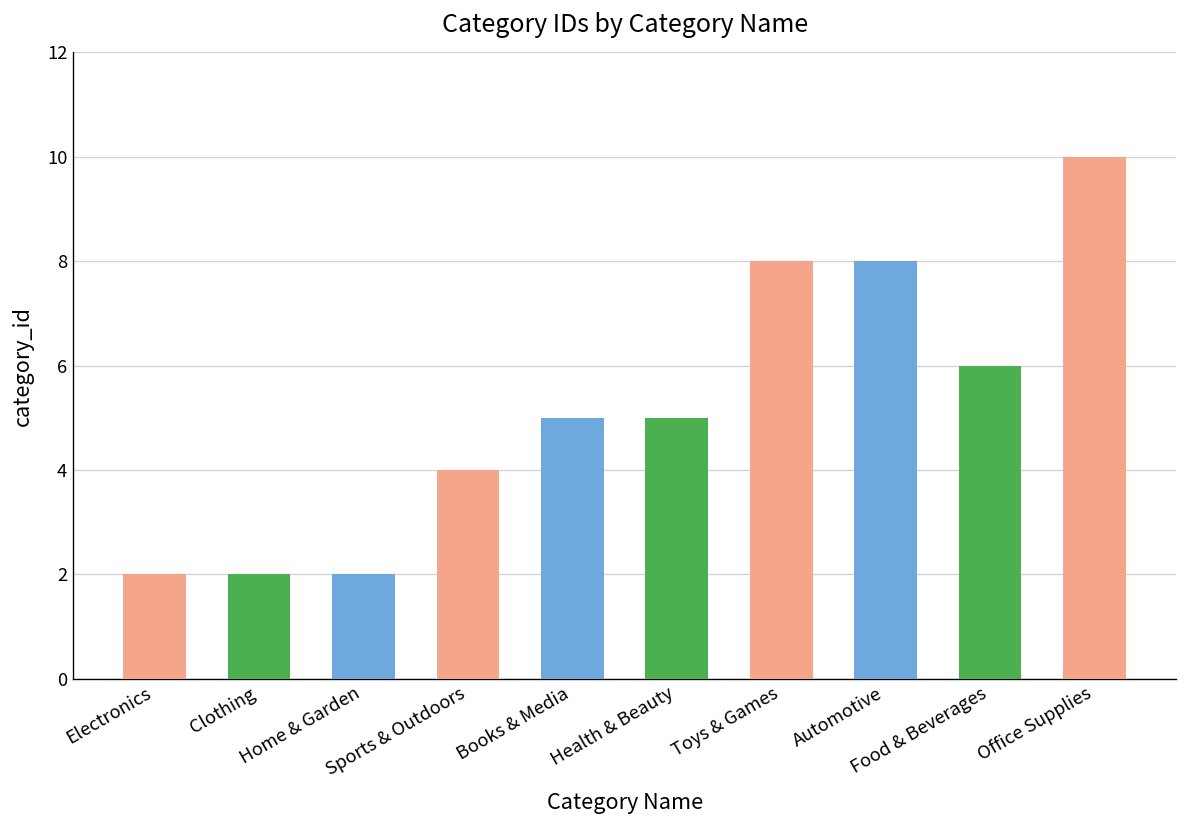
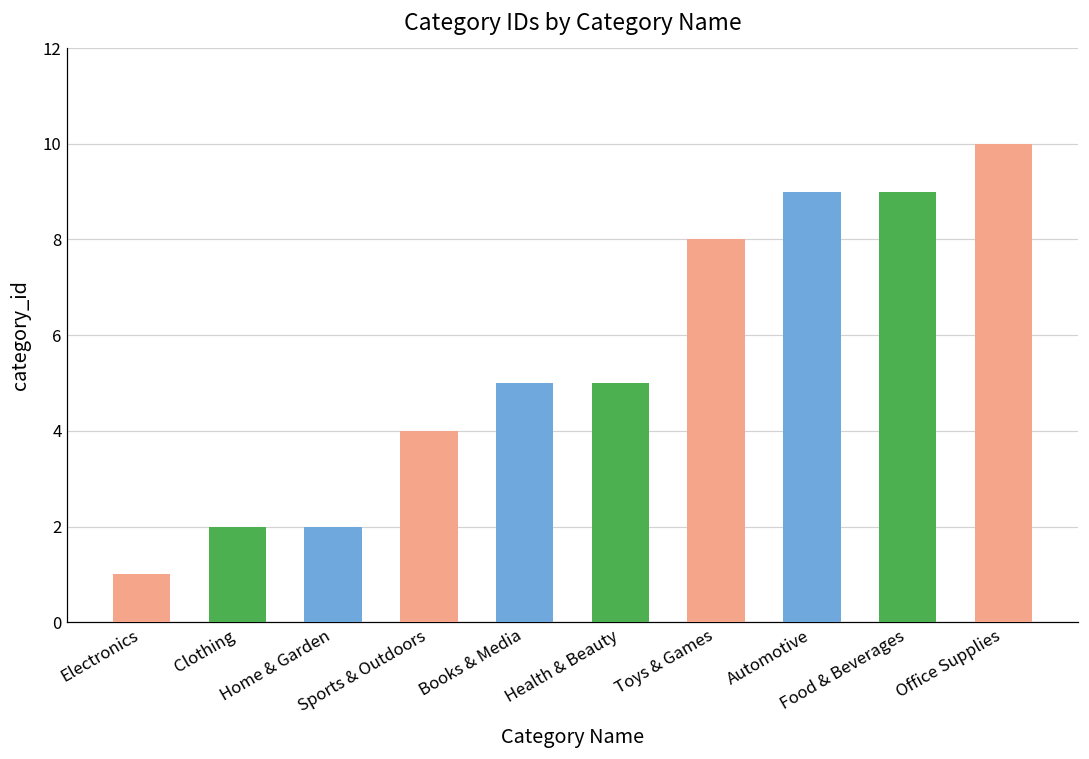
  {
-   "Electronics": 2,
+   "Electronics": 1,
    "Clothing": 2,
    "Home & Garden": 2,
    "Sports & Outdoors": 4,
    "Books & Media": 5,
    "Health & Beauty": 5,
    "Toys & Games": 8,
-   "Automotive": 8,
-   "Food & Beverages": 6,
+   "Automotive": 9,
+   "Food & Beverages": 9,
    "Office Supplies": 10
  }
